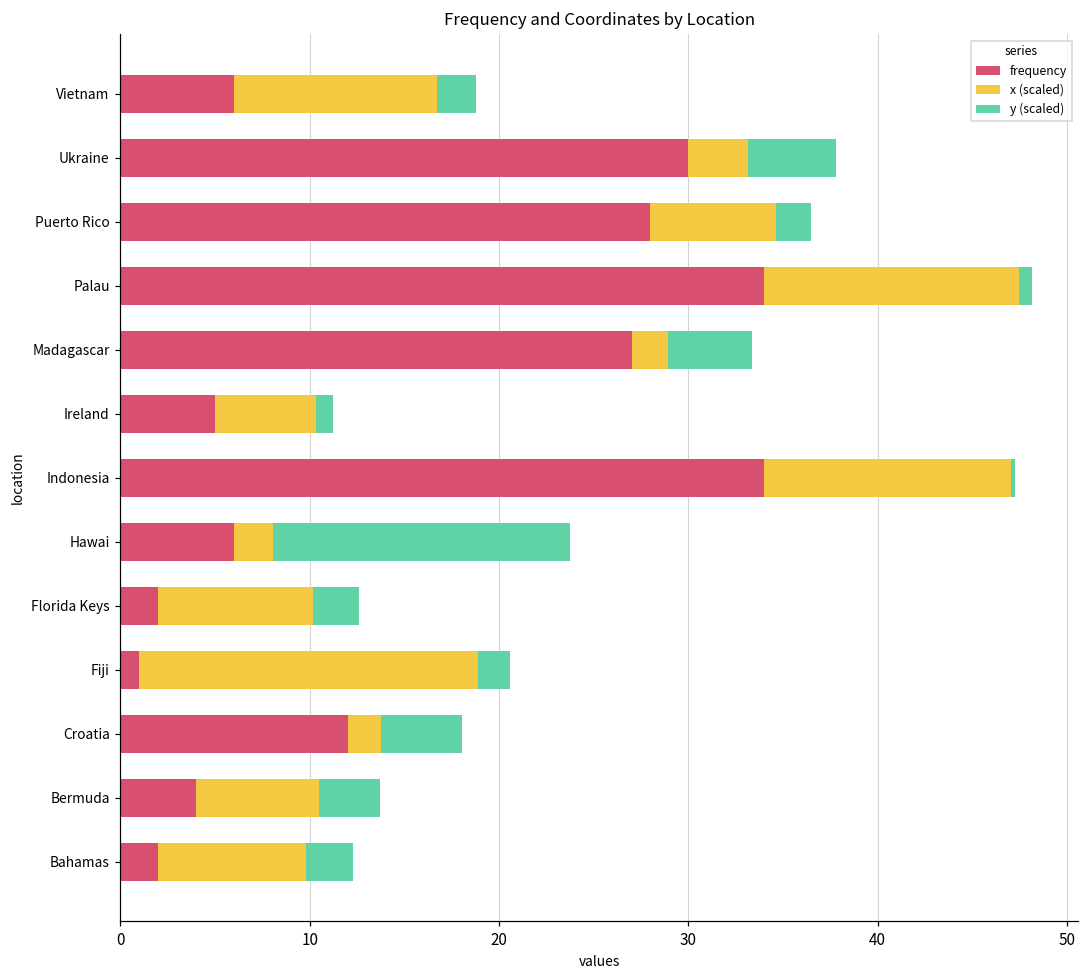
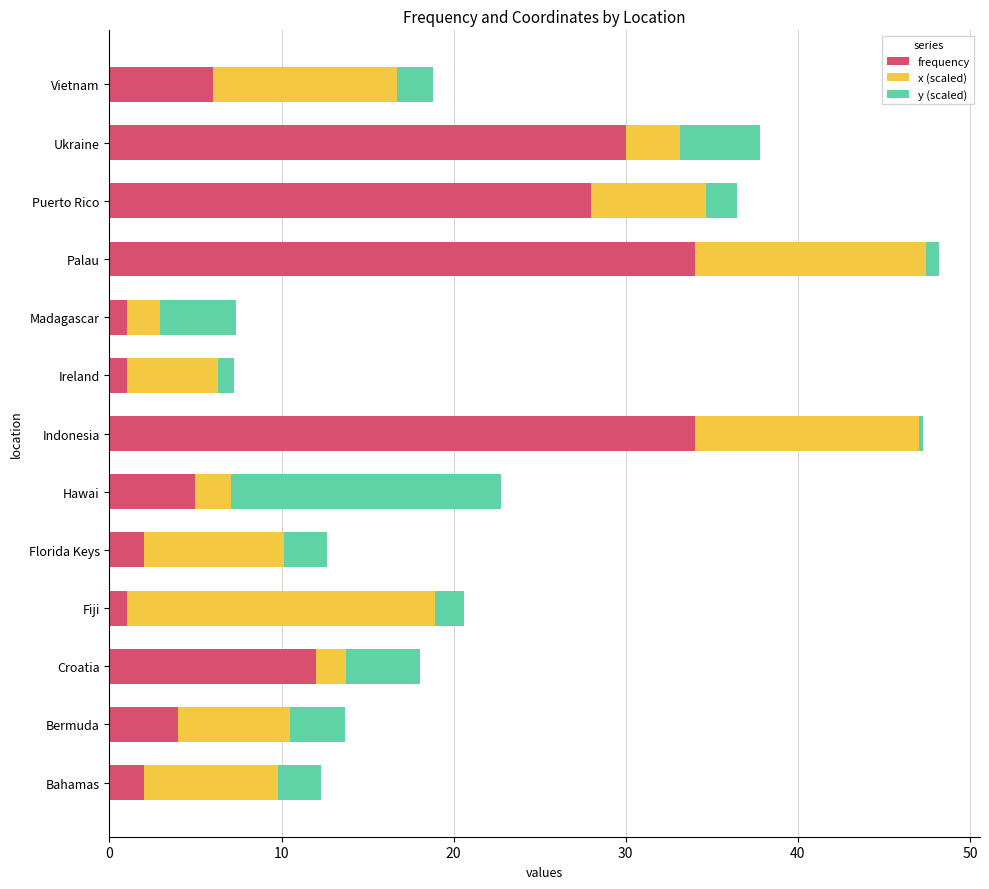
  {
    "frequency": {
      "Vietnam": 6,
      "Ukraine": 30,
      "Puerto Rico": 28,
      "Palau": 34,
-     "Madagascar": 27,
-     "Ireland": 5,
+     "Madagascar": 1,
+     "Ireland": 1,
      "Indonesia": 34,
-     "Hawai": 6,
+     "Hawai": 5,
      "Florida Keys": 2,
      "Fiji": 1,
      "Croatia": 12,
      "Bermuda": 4,
      "Bahamas": 2
    },
    "x (scaled)": {
      "Vietnam": 10.7,
      "Ukraine": 3.1,
      "Puerto Rico": 6.6,
      "Palau": 13.4,
      "Madagascar": 2,
      "Ireland": 5.3,
      "Indonesia": 13,
      "Hawai": 2,
      "Florida Keys": 8.2,
      "Fiji": 18,
      "Croatia": 1.7,
      "Bermuda": 6.5,
      "Bahamas": 7.8
    },
    "y (scaled)": {
      "Vietnam": 2,
      "Ukraine": 4.7,
      "Puerto Rico": 1.8,
      "Palau": 0.7,
      "Madagascar": 4.4,
      "Ireland": 1,
      "Indonesia": 0.2,
      "Hawai": 15.6,
      "Florida Keys": 2.5,
      "Fiji": 1.7,
      "Croatia": 4.3,
      "Bermuda": 3.2,
      "Bahamas": 2.5
    }
  }
